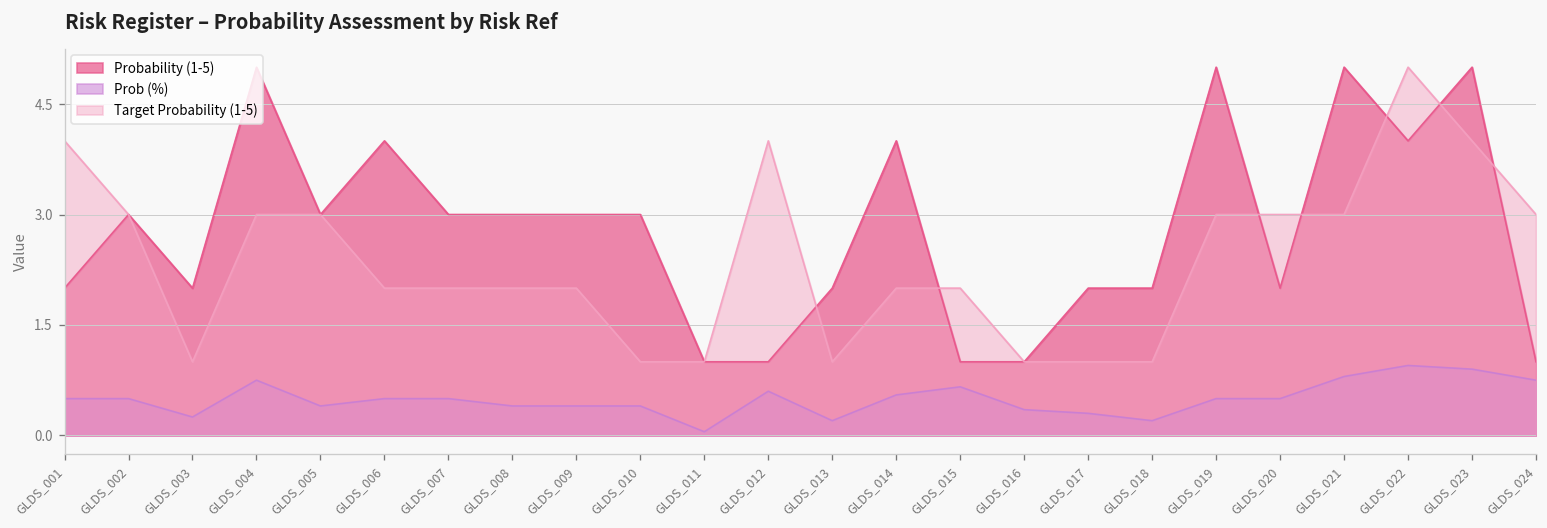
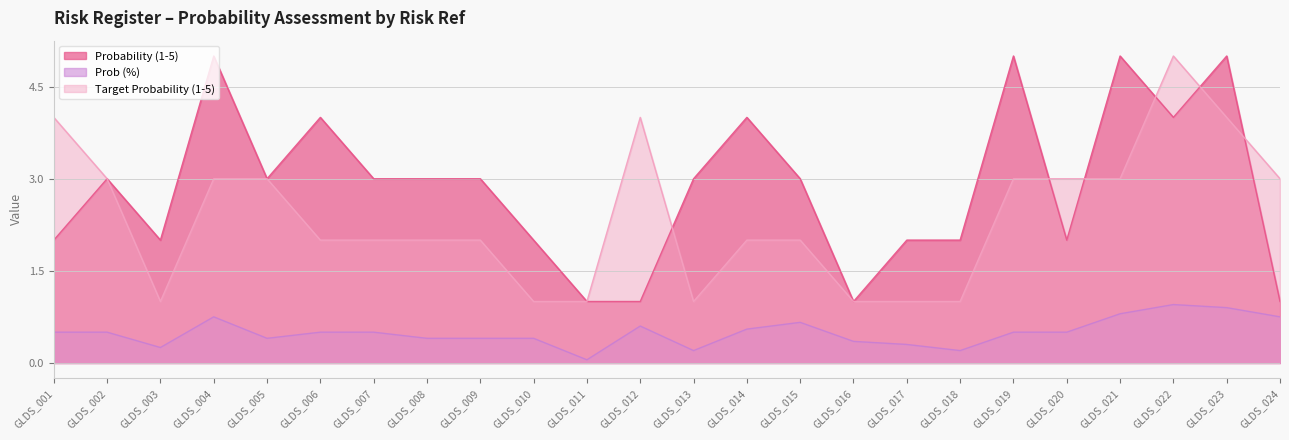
  {
    "Probability (1-5)": {
      "GLDS_001": 2,
      "GLDS_003": 2,
      "GLDS_006": 4,
      "GLDS_007": 3,
      "GLDS_008": 3,
      "GLDS_009": 3,
-     "GLDS_010": 3,
+     "GLDS_010": 2,
      "GLDS_012": 1,
-     "GLDS_013": 2,
+     "GLDS_013": 3,
      "GLDS_014": 4,
-     "GLDS_015": 1,
+     "GLDS_015": 3,
      "GLDS_017": 2,
      "GLDS_018": 2,
      "GLDS_019": 5,
      "GLDS_020": 2,
      "GLDS_021": 5,
      "GLDS_022": 4,
      "GLDS_023": 5,
      "GLDS_024": 1
    }
  }
